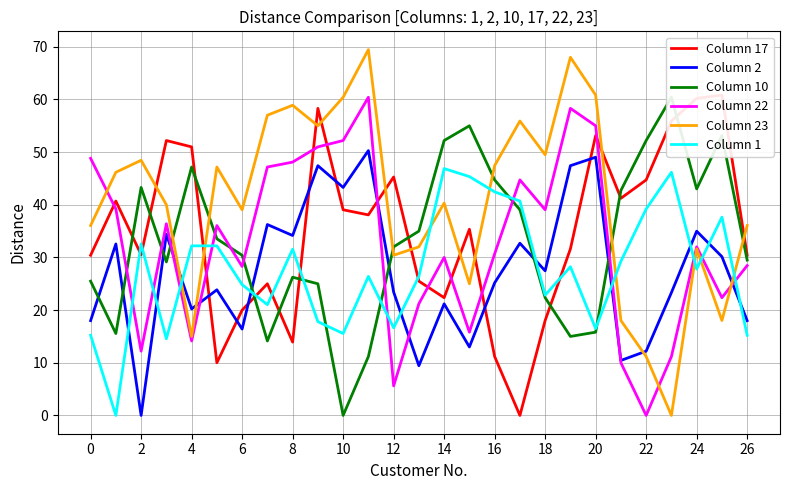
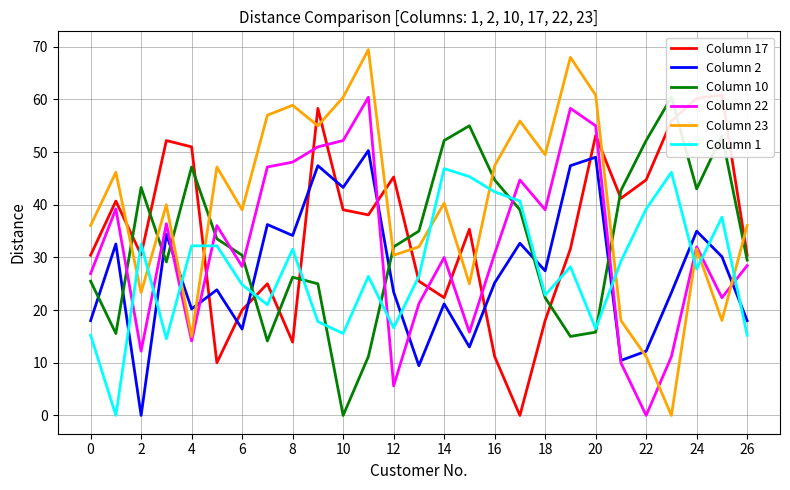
  {
    "Column 17": {
      "0": 30,
      "2": 31,
      "4": 51,
      "6": 20,
      "8": 14,
      "10": 39,
      "12": 45,
      "14": 22,
      "16": 11,
      "18": 18,
      "20": 53,
      "22": 45,
      "26": 30
    },
    "Column 2": {
      "0": 18,
      "2": 0,
      "4": 20,
      "6": 16,
      "8": 34,
      "10": 43,
      "12": 23,
      "14": 21,
      "16": 25,
      "18": 27,
      "20": 49,
      "22": 12,
      "24": 35,
      "26": 18
    },
    "Column 10": {
      "0": 25,
      "2": 43,
      "4": 47,
      "6": 30,
      "8": 26,
      "10": 0,
      "12": 32,
      "14": 52,
      "16": 45,
      "18": 22,
      "20": 16,
      "22": 52,
      "24": 43,
      "26": 30
    },
    "Column 22": {
-     "0": 49,
+     "0": 27,
      "2": 12,
      "4": 14,
      "6": 28,
      "8": 48,
      "10": 52,
      "12": 6,
      "14": 30,
      "16": 31,
      "18": 39,
      "20": 55,
      "22": 0,
      "26": 28
    },
    "Column 23": {
      "0": 36,
-     "2": 48,
+     "2": 23,
      "4": 15,
      "6": 39,
      "8": 59,
      "10": 60,
      "12": 30,
      "14": 40,
      "16": 47,
      "18": 49,
      "20": 61,
      "22": 11,
      "26": 36
    },
    "Column 1": {
      "0": 15,
      "2": 33,
      "4": 32,
      "6": 25,
      "8": 32,
      "10": 16,
      "12": 17,
      "14": 47,
      "16": 42,
      "18": 23,
      "20": 16,
      "22": 39,
      "24": 28,
      "26": 15
    }
  }
